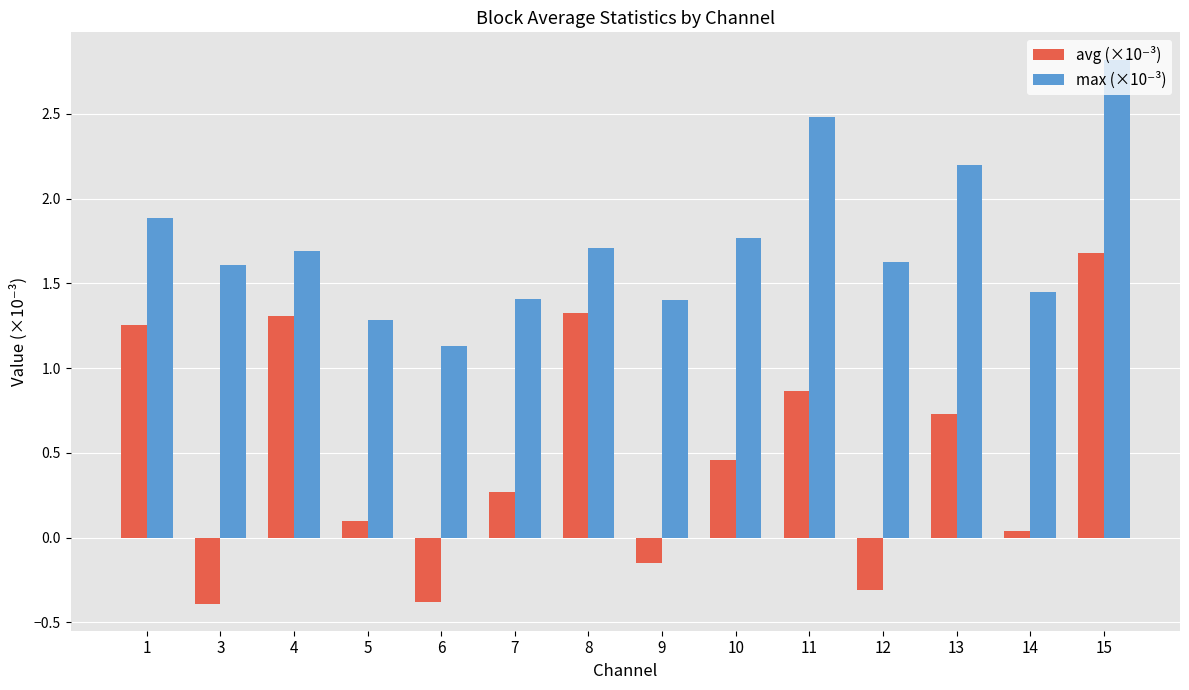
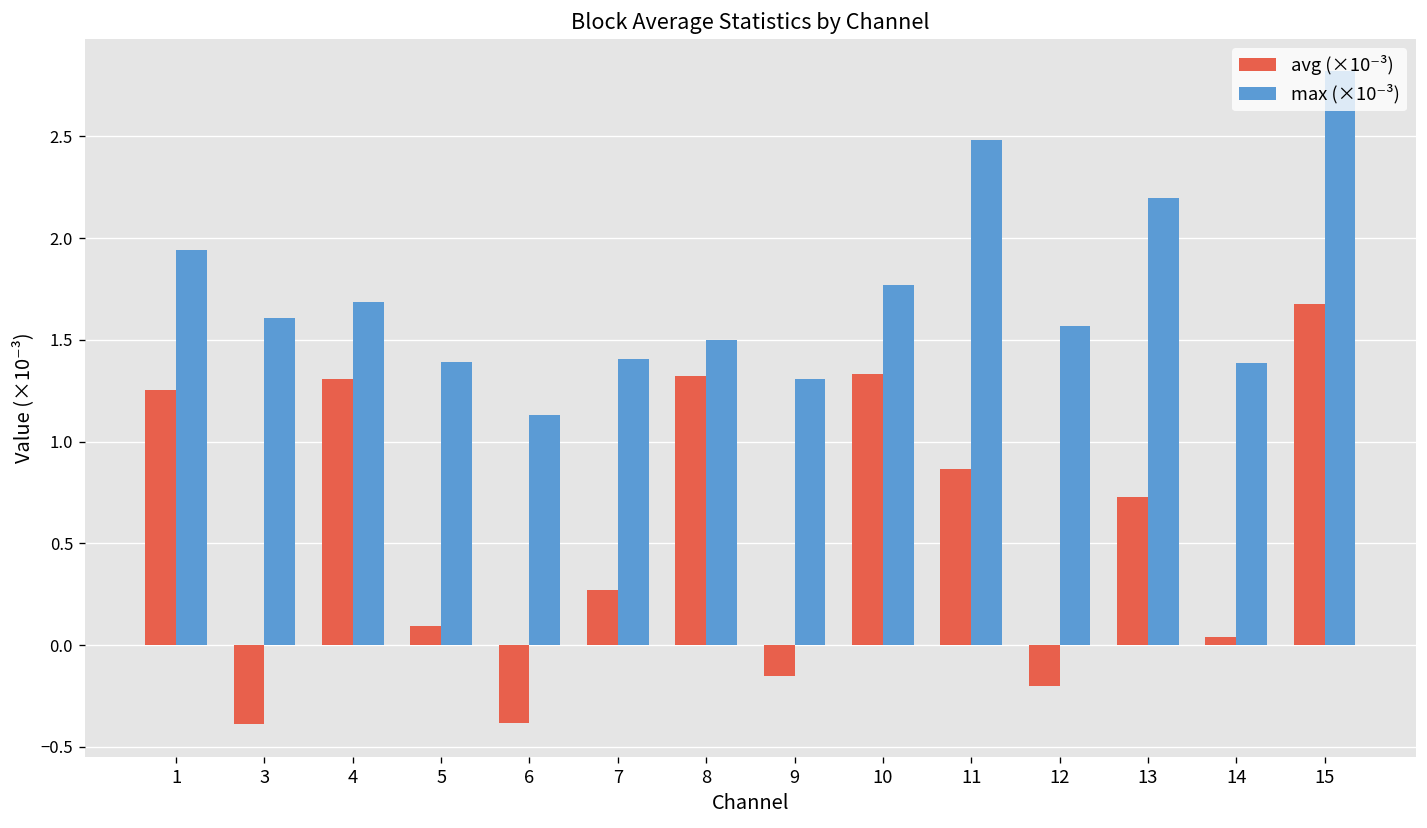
  {
    "avg (×10⁻³)": {
      "1": 1.26,
      "3": -0.39,
      "4": 1.31,
      "5": 0.10,
      "6": -0.38,
      "7": 0.27,
      "8": 1.32,
      "9": -0.15,
-     "10": 0.46,
+     "10": 1.33,
      "11": 0.86,
-     "12": -0.31,
+     "12": -0.20,
      "13": 0.73,
      "14": 0.04,
      "15": 1.68
    },
    "max (×10⁻³)": {
-     "1": 1.89,
+     "1": 1.94,
      "3": 1.61,
      "4": 1.69,
-     "5": 1.28,
+     "5": 1.39,
      "6": 1.13,
      "7": 1.41,
-     "8": 1.71,
-     "9": 1.40,
+     "8": 1.50,
+     "9": 1.31,
      "10": 1.77,
      "11": 2.48,
-     "12": 1.62,
+     "12": 1.57,
      "13": 2.20,
-     "14": 1.45
+     "14": 1.39
    }
  }
